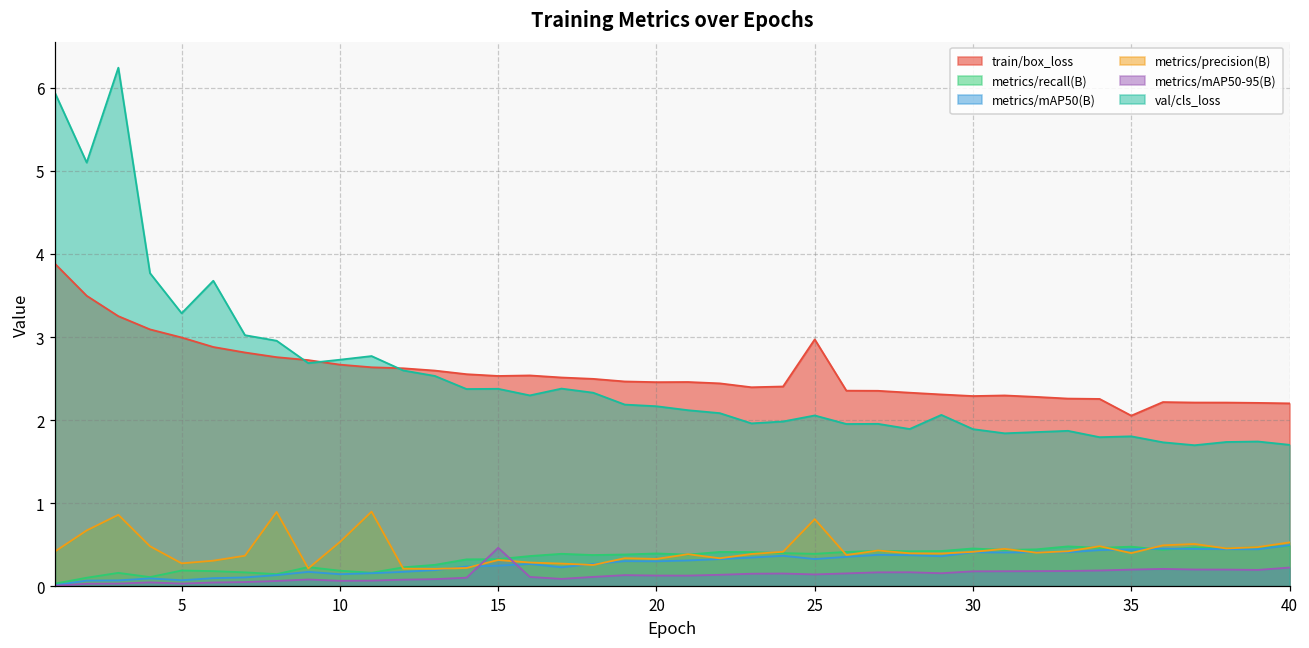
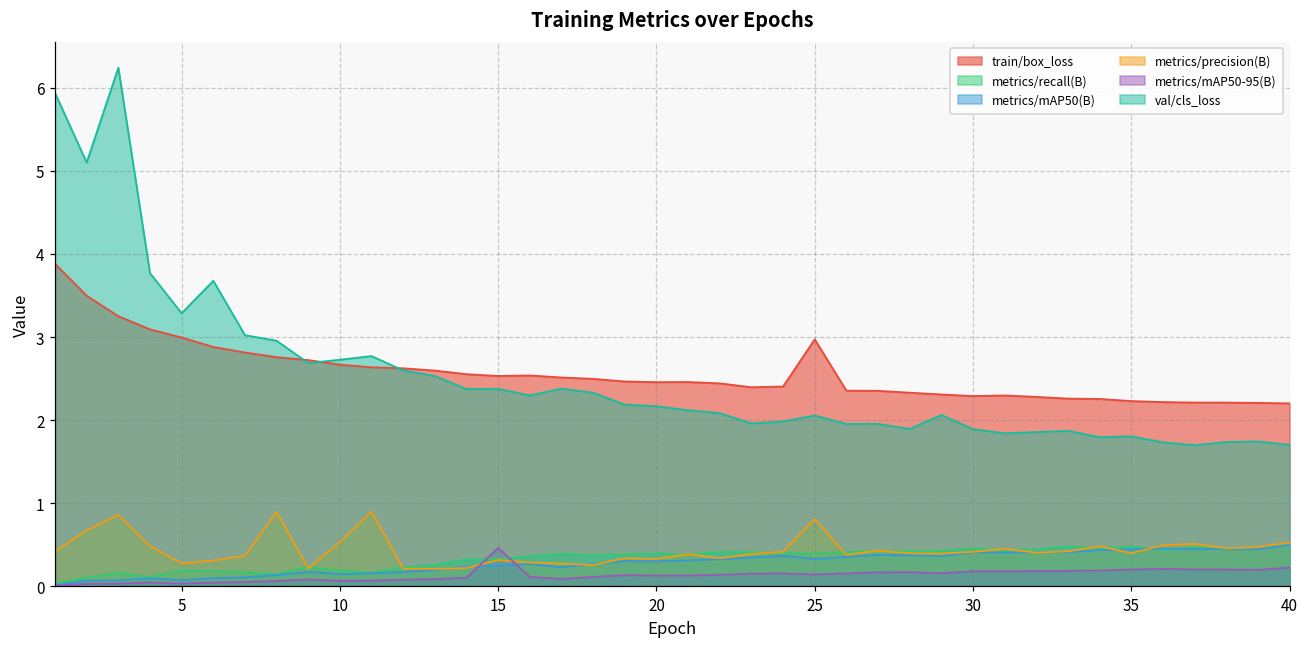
  {
    "train/box_loss": {
      "5": 3.0,
      "10": 2.7,
      "15": 2.5,
      "20": 2.5,
      "25": 3.0,
      "30": 2.3,
-     "35": 2.1,
+     "35": 2.2,
      "40": 2.2
    },
    "metrics/precision(B)": {
      "5": 0.3,
      "10": 0.5,
      "25": 0.8,
      "35": 0.4
    },
    "metrics/mAP50-95(B)": {
      "5": 0.0,
      "10": 0.1,
      "15": 0.5,
      "20": 0.1,
      "25": 0.1,
      "30": 0.2,
      "35": 0.2,
      "40": 0.2
    }
  }
